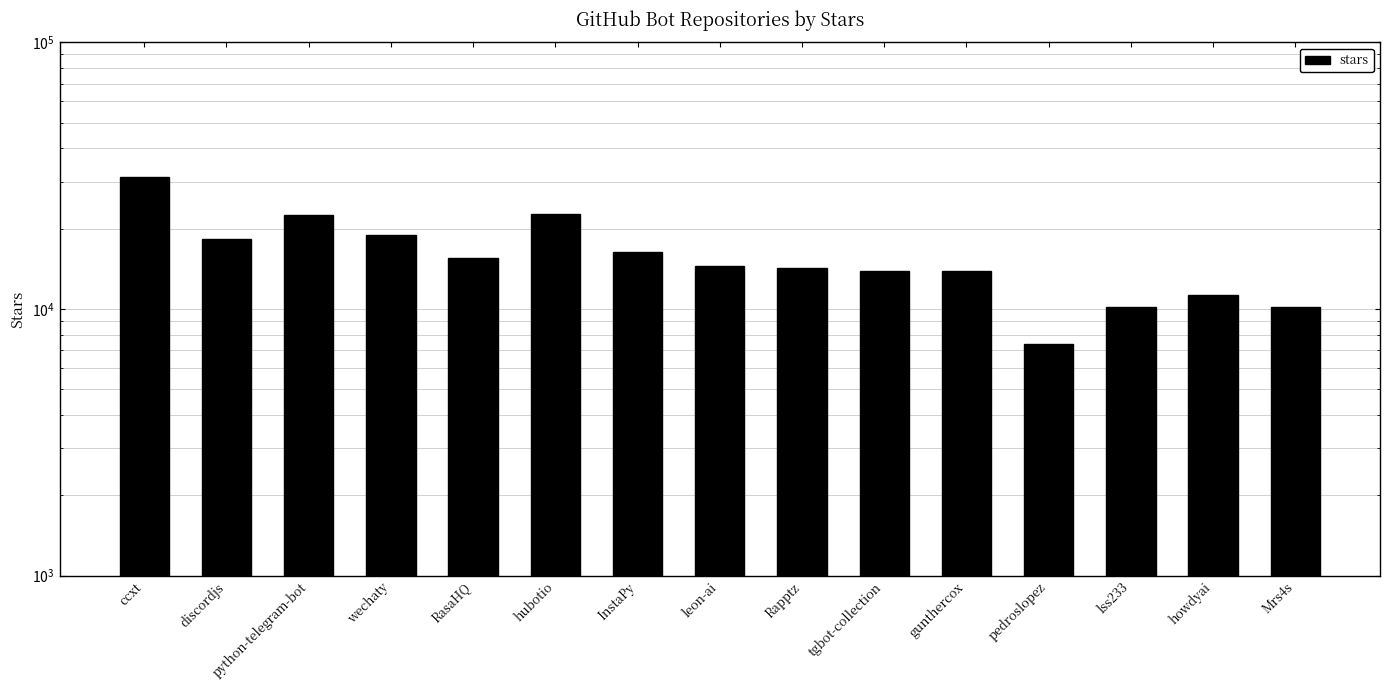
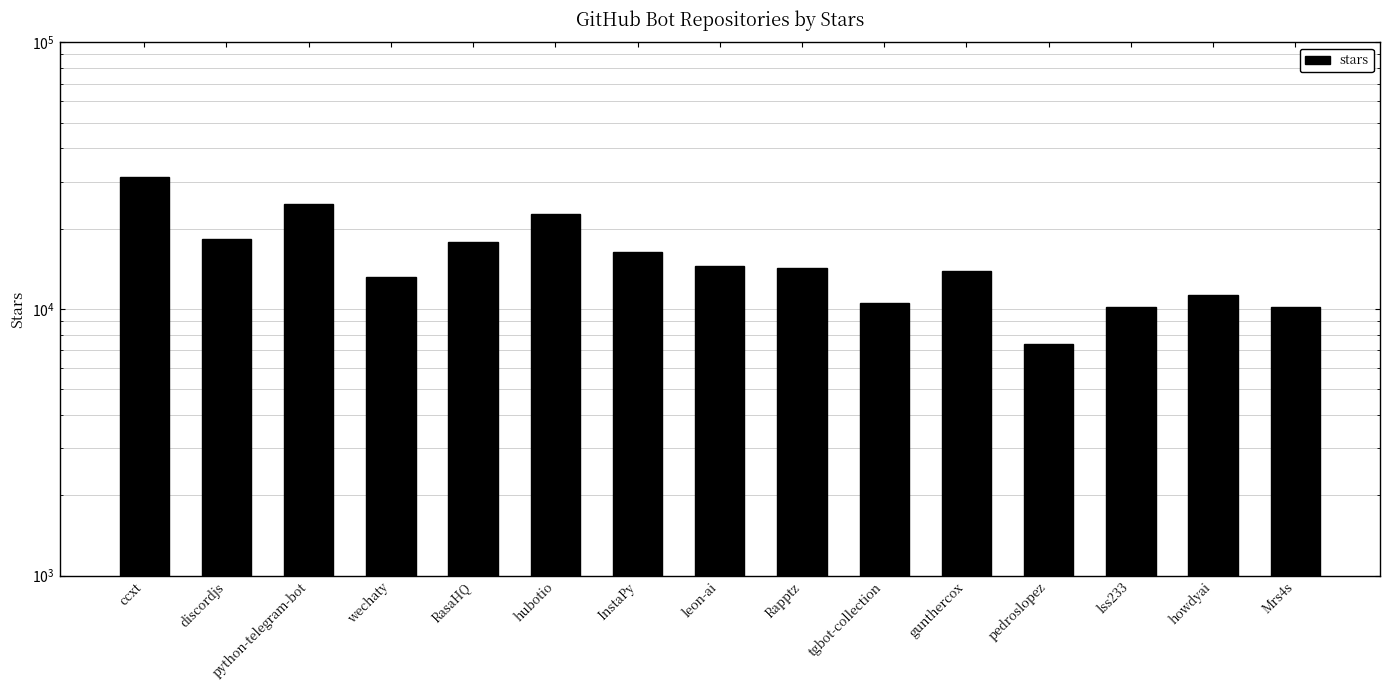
  {
    "ccxt": 31000,
    "discordjs": 18000,
-   "python-telegram-bot": 23000,
-   "wechaty": 19000,
-   "RasaHQ": 15000,
+   "python-telegram-bot": 25000,
+   "wechaty": 13000,
+   "RasaHQ": 18000,
    "hubotio": 23000,
    "InstaPy": 16000,
    "leon-ai": 15000,
    "Rapptz": 14000,
-   "tgbot-collection": 14000,
+   "tgbot-collection": 10500,
    "gunthercox": 14000,
    "pedroslopez": 7400,
    "lss233": 10200,
    "howdyai": 11300,
    "Mrs4s": 10200
  }
